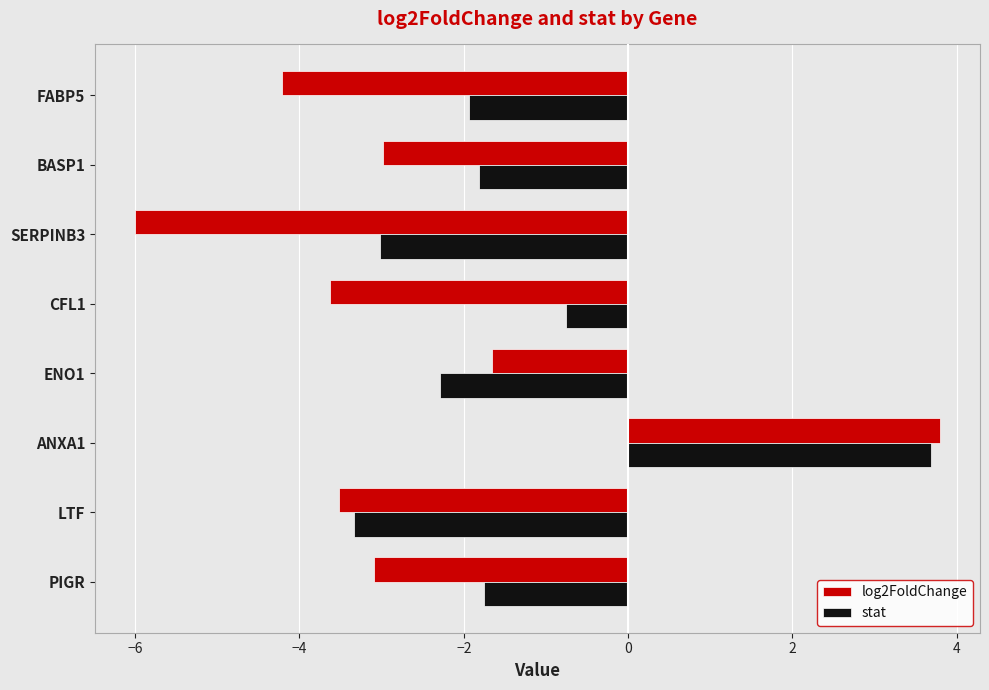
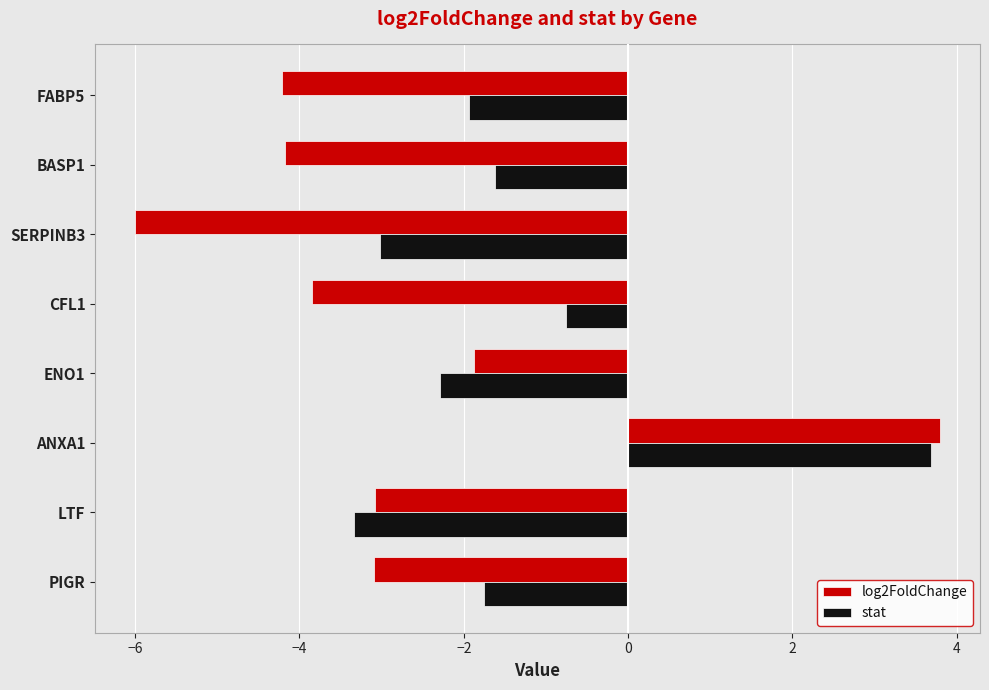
  {
    "log2FoldChange": {
      "FABP5": -4.2,
-     "BASP1": -3.0,
+     "BASP1": -4.2,
      "SERPINB3": -6.0,
-     "CFL1": -3.6,
-     "ENO1": -1.7,
+     "CFL1": -3.8,
+     "ENO1": -1.9,
      "ANXA1": 3.8,
-     "LTF": -3.5,
+     "LTF": -3.1,
      "PIGR": -3.1
    },
    "stat": {
      "FABP5": -1.9,
-     "BASP1": -1.8,
+     "BASP1": -1.6,
      "SERPINB3": -3.0,
      "CFL1": -0.8,
      "ENO1": -2.3,
      "ANXA1": 3.7,
      "LTF": -3.3,
      "PIGR": -1.8
    }
  }
